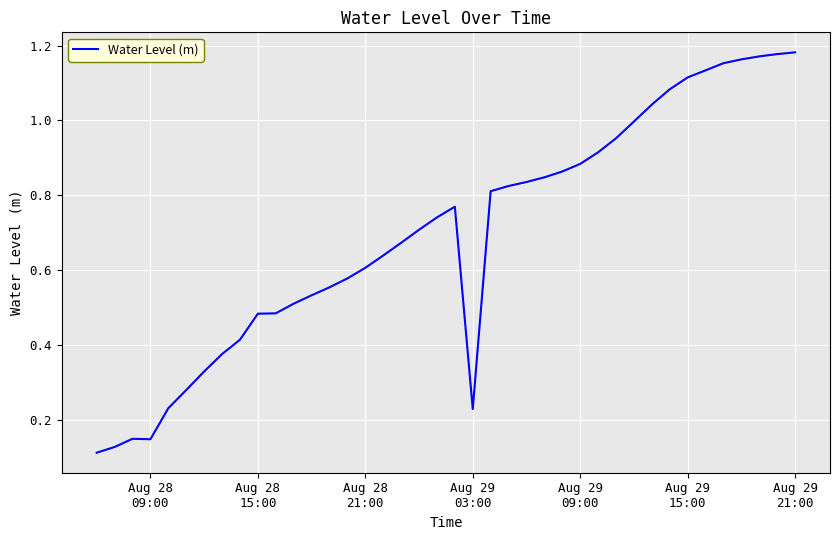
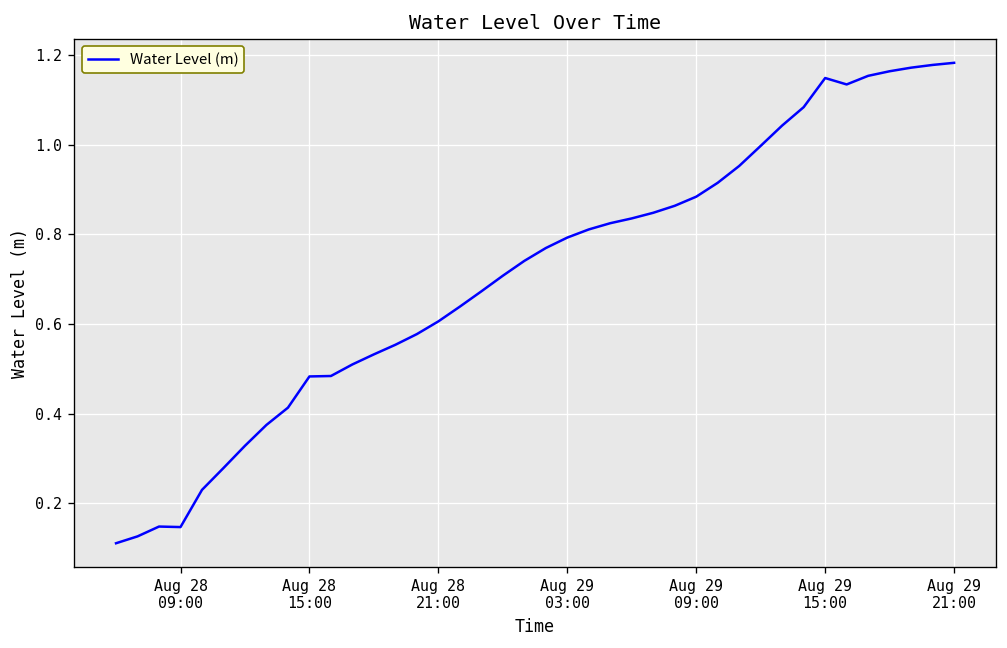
  {
    "Aug 28 09:00": 0.15,
    "Aug 28 15:00": 0.48,
    "Aug 28 21:00": 0.61,
-   "Aug 29 03:00": 0.23,
+   "Aug 29 03:00": 0.79,
    "Aug 29 09:00": 0.88,
-   "Aug 29 15:00": 1.12,
+   "Aug 29 15:00": 1.15,
    "Aug 29 21:00": 1.18
  }
